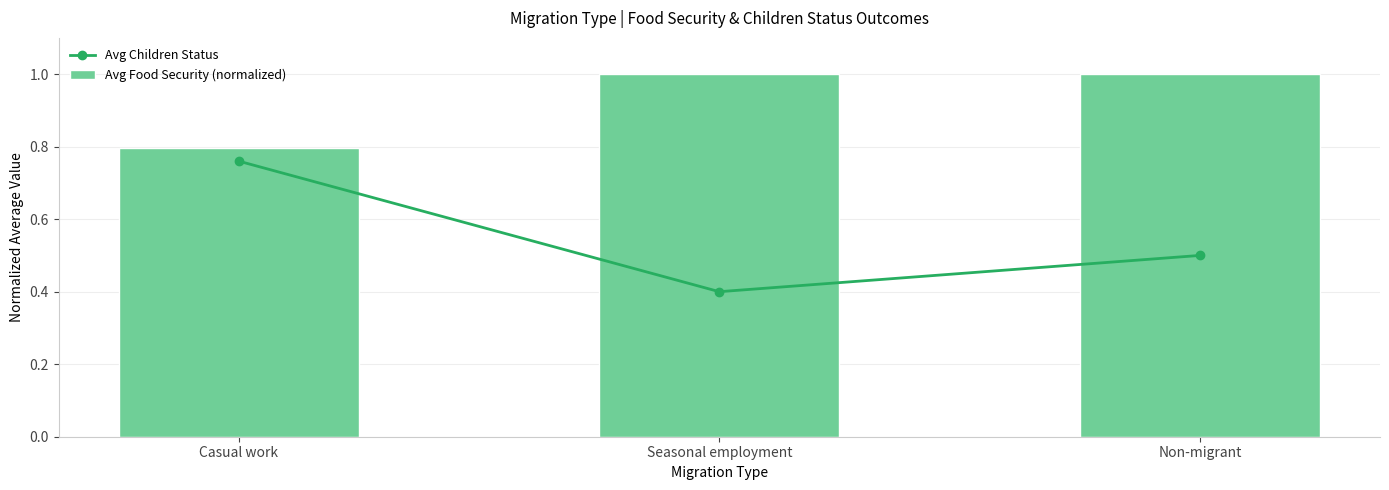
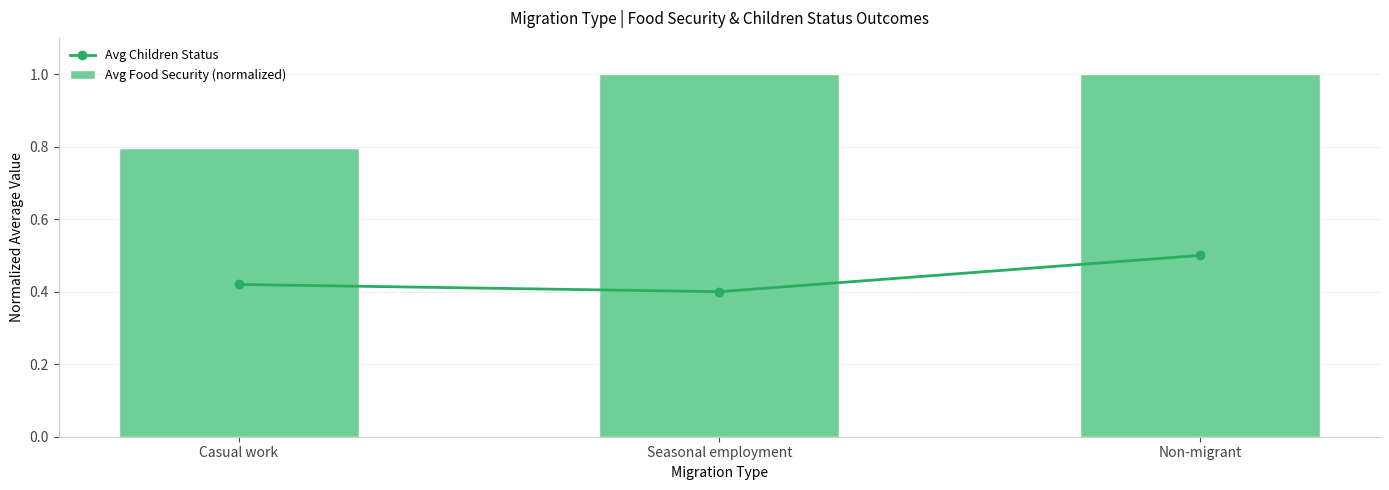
  {
    "Avg Children Status": {
-     "Casual work": 0.76,
+     "Casual work": 0.42,
      "Seasonal employment": 0.40,
      "Non-migrant": 0.50
    },
    "Avg Food Security (normalized)": {
      "Casual work": 0.80,
      "Seasonal employment": 1.00,
      "Non-migrant": 1.00
    }
  }
